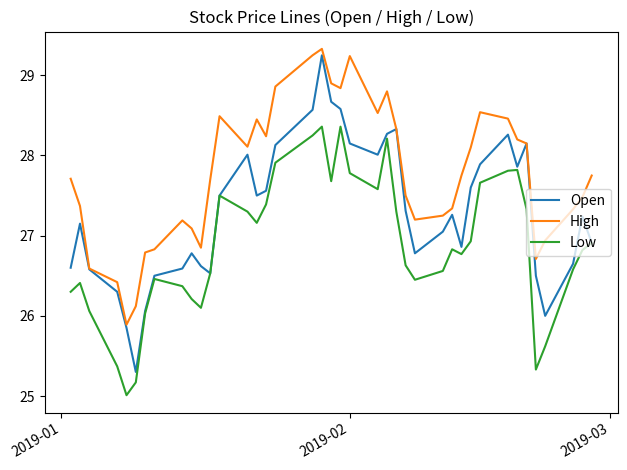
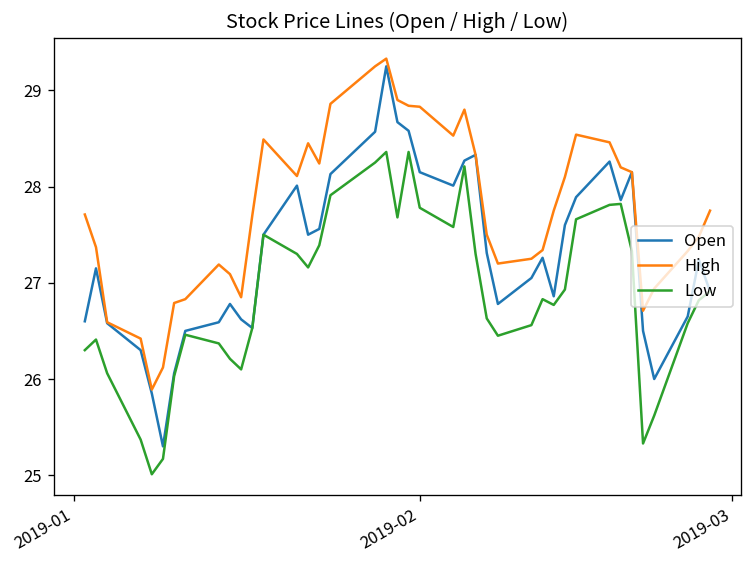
  {
    "Open": {
      "2019-02": 28.2
    },
    "High": {
-     "2019-02": 29.2
+     "2019-02": 28.8
    },
    "Low": {
      "2019-02": 27.8
    }
  }
